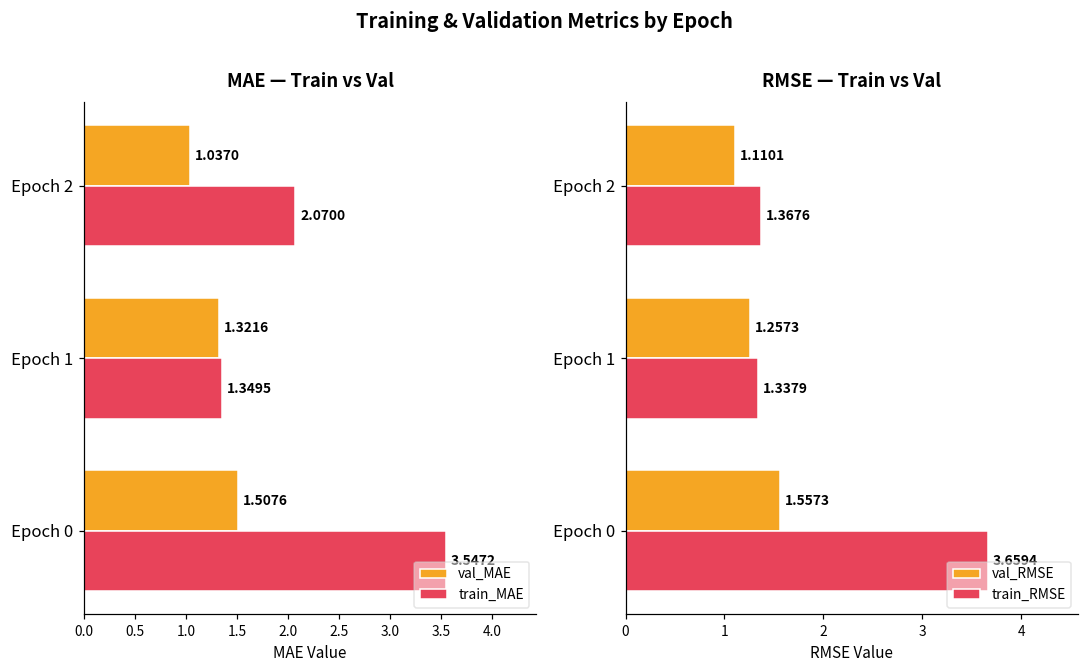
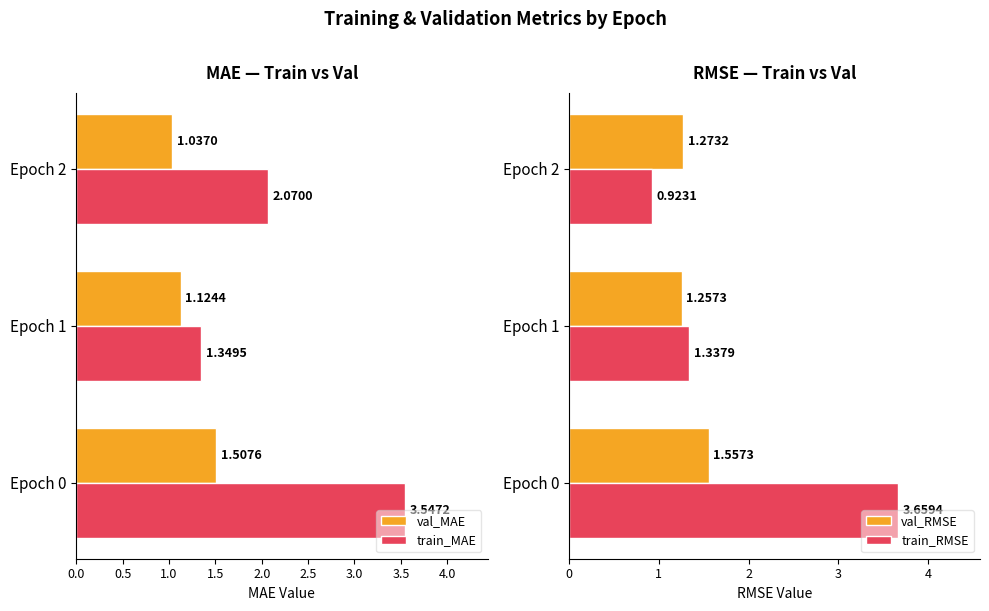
  {
    "MAE — Train vs Val": {
      "val_MAE": {
        "Epoch 2": 1.0370,
-       "Epoch 1": 1.3216,
+       "Epoch 1": 1.1244,
        "Epoch 0": 1.5076
      },
      "train_MAE": {
        "Epoch 2": 2.0700,
        "Epoch 1": 1.3495
      }
    },
    "RMSE — Train vs Val": {
      "val_RMSE": {
-       "Epoch 2": 1.1101,
+       "Epoch 2": 1.2732,
        "Epoch 1": 1.2573,
        "Epoch 0": 1.5573
      },
      "train_RMSE": {
-       "Epoch 2": 1.3676,
+       "Epoch 2": 0.9231,
        "Epoch 1": 1.3379
      }
    }
  }
